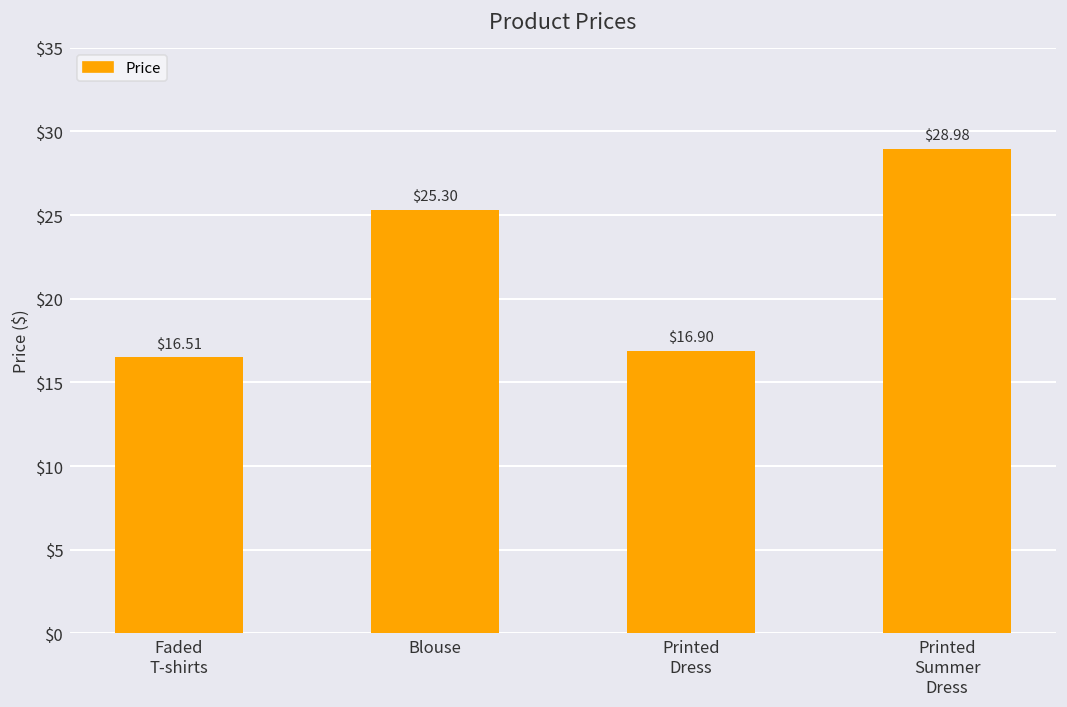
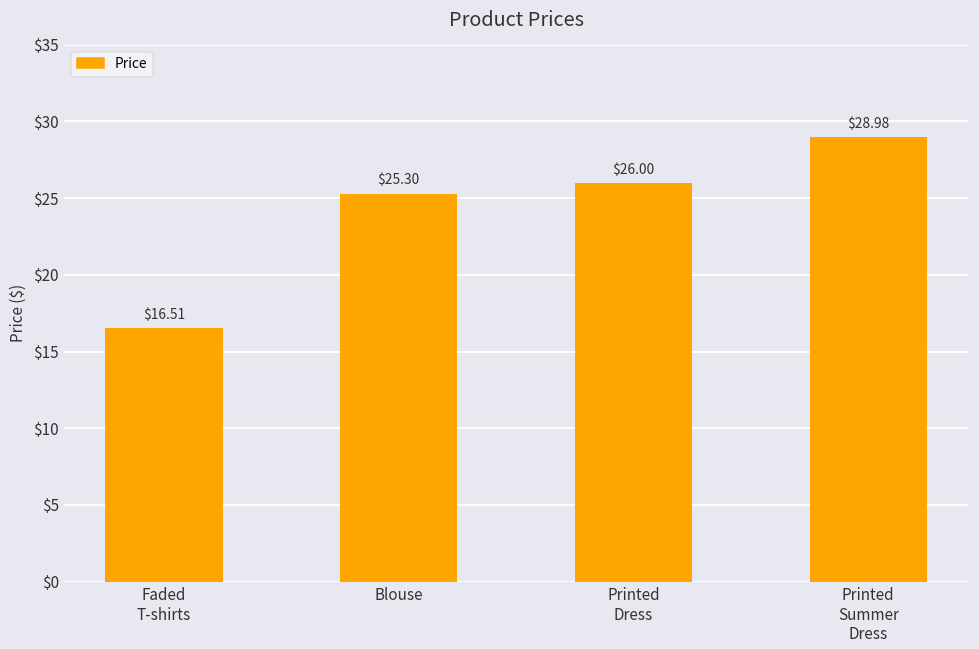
  {
    "Faded T-shirts": "$16.51",
    "Blouse": "$25.30",
-   "Printed Dress": "$16.90",
+   "Printed Dress": "$26.00",
    "Printed Summer Dress": "$28.98"
  }
